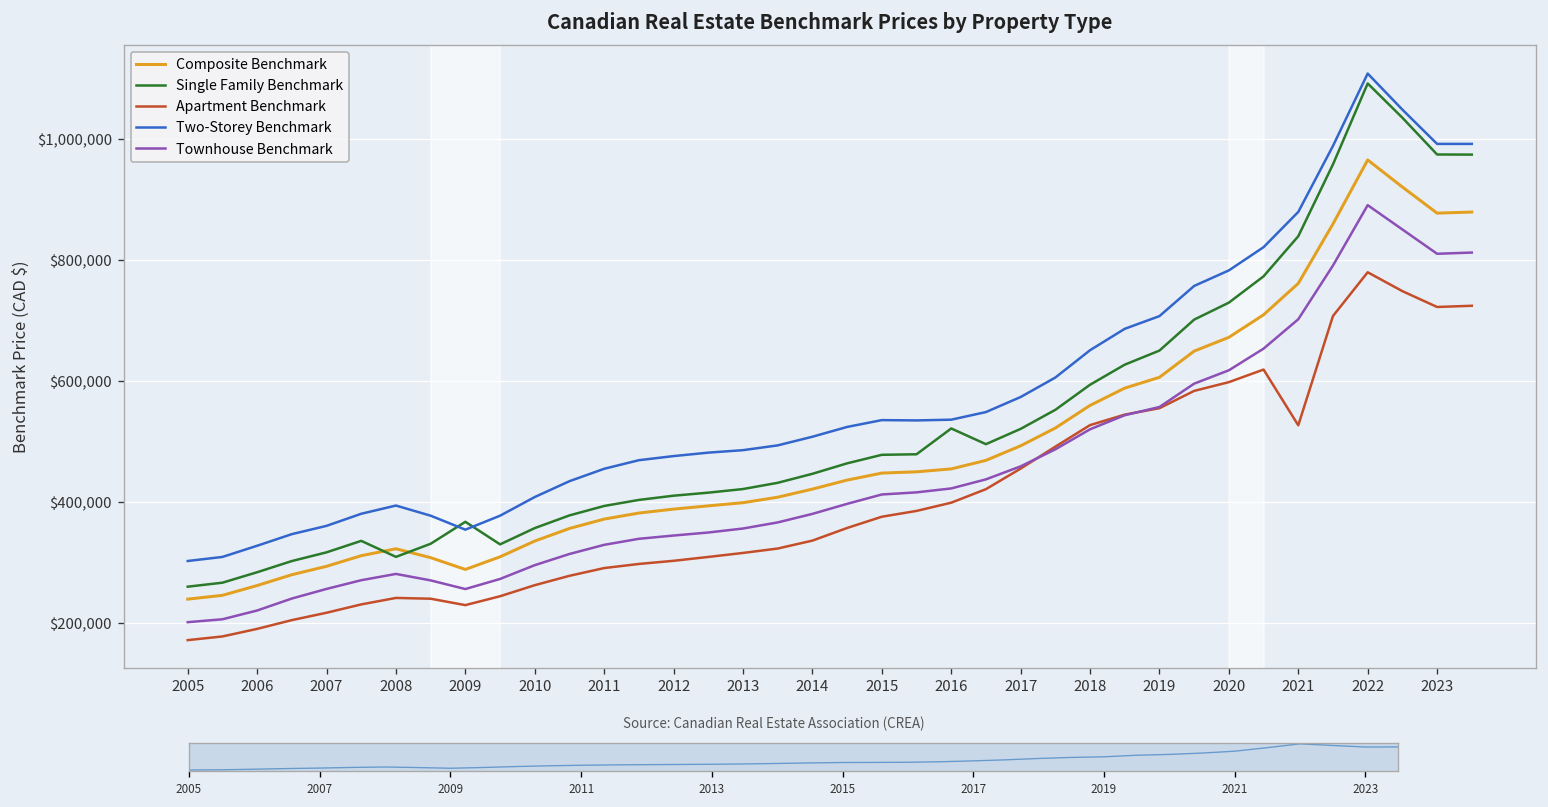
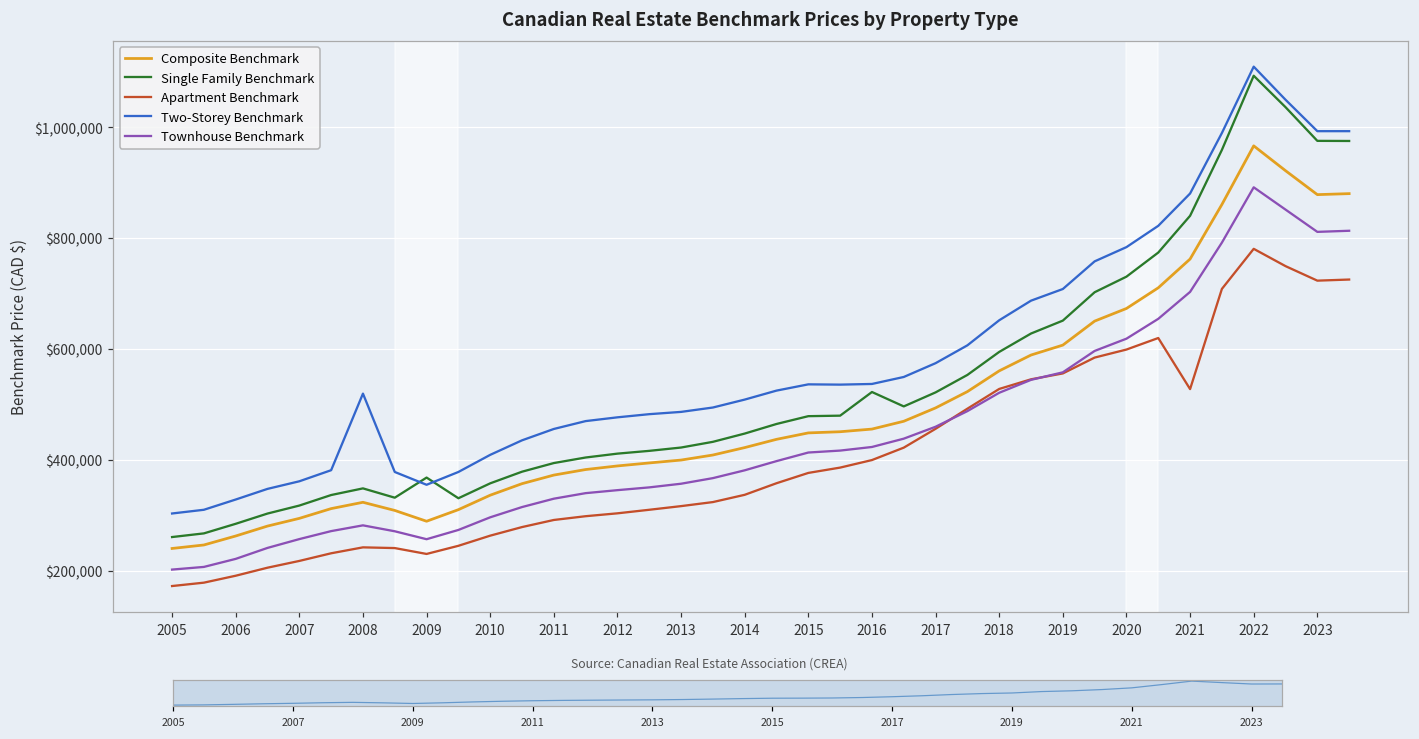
  {
    "Canadian Real Estate Benchmark Prices by Property Type": {
      "Composite Benchmark": {
        "2005": "$240,000",
        "2006": "$260,000",
        "2007": "$290,000",
        "2008": "$320,000",
        "2009": "$290,000",
        "2010": "$340,000",
        "2011": "$370,000",
        "2012": "$390,000",
        "2013": "$400,000",
        "2014": "$420,000",
        "2015": "$450,000",
        "2016": "$460,000",
        "2017": "$490,000",
        "2018": "$560,000",
        "2019": "$610,000",
        "2020": "$670,000",
        "2021": "$760,000",
        "2022": "$970,000",
        "2023": "$880,000"
      },
      "Single Family Benchmark": {
        "2005": "$260,000",
        "2006": "$280,000",
        "2007": "$320,000",
-       "2008": "$310,000",
+       "2008": "$350,000",
        "2009": "$370,000",
        "2010": "$360,000",
        "2011": "$390,000",
        "2012": "$410,000",
        "2013": "$420,000",
        "2014": "$450,000",
        "2015": "$480,000",
        "2016": "$520,000",
        "2017": "$520,000",
        "2018": "$590,000",
        "2019": "$650,000",
        "2020": "$730,000",
        "2021": "$840,000",
        "2022": "$1,090,000",
        "2023": "$980,000"
      },
      "Apartment Benchmark": {
        "2005": "$170,000",
        "2006": "$190,000",
        "2007": "$220,000",
        "2008": "$240,000",
        "2009": "$230,000",
        "2010": "$260,000",
        "2011": "$290,000",
        "2012": "$300,000",
        "2013": "$320,000",
        "2014": "$340,000",
        "2015": "$380,000",
        "2016": "$400,000",
        "2018": "$530,000",
        "2020": "$600,000",
        "2021": "$530,000",
        "2022": "$780,000",
        "2023": "$720,000"
      },
      "Two-Storey Benchmark": {
        "2005": "$300,000",
        "2006": "$330,000",
        "2007": "$360,000",
-       "2008": "$390,000",
+       "2008": "$520,000",
        "2009": "$350,000",
        "2010": "$410,000",
        "2011": "$460,000",
        "2012": "$480,000",
        "2013": "$490,000",
        "2014": "$510,000",
        "2015": "$540,000",
        "2016": "$540,000",
        "2017": "$570,000",
        "2018": "$650,000",
        "2019": "$710,000",
        "2020": "$780,000",
        "2021": "$880,000",
        "2022": "$1,110,000",
        "2023": "$990,000"
      },
      "Townhouse Benchmark": {
        "2005": "$200,000",
        "2006": "$220,000",
        "2007": "$260,000",
        "2008": "$280,000",
        "2009": "$260,000",
        "2010": "$300,000",
        "2011": "$330,000",
        "2012": "$350,000",
        "2013": "$360,000",
        "2014": "$380,000",
        "2015": "$410,000",
        "2016": "$420,000",
        "2018": "$520,000",
        "2020": "$620,000",
        "2021": "$700,000",
        "2022": "$890,000",
        "2023": "$810,000"
      }
    }
  }
